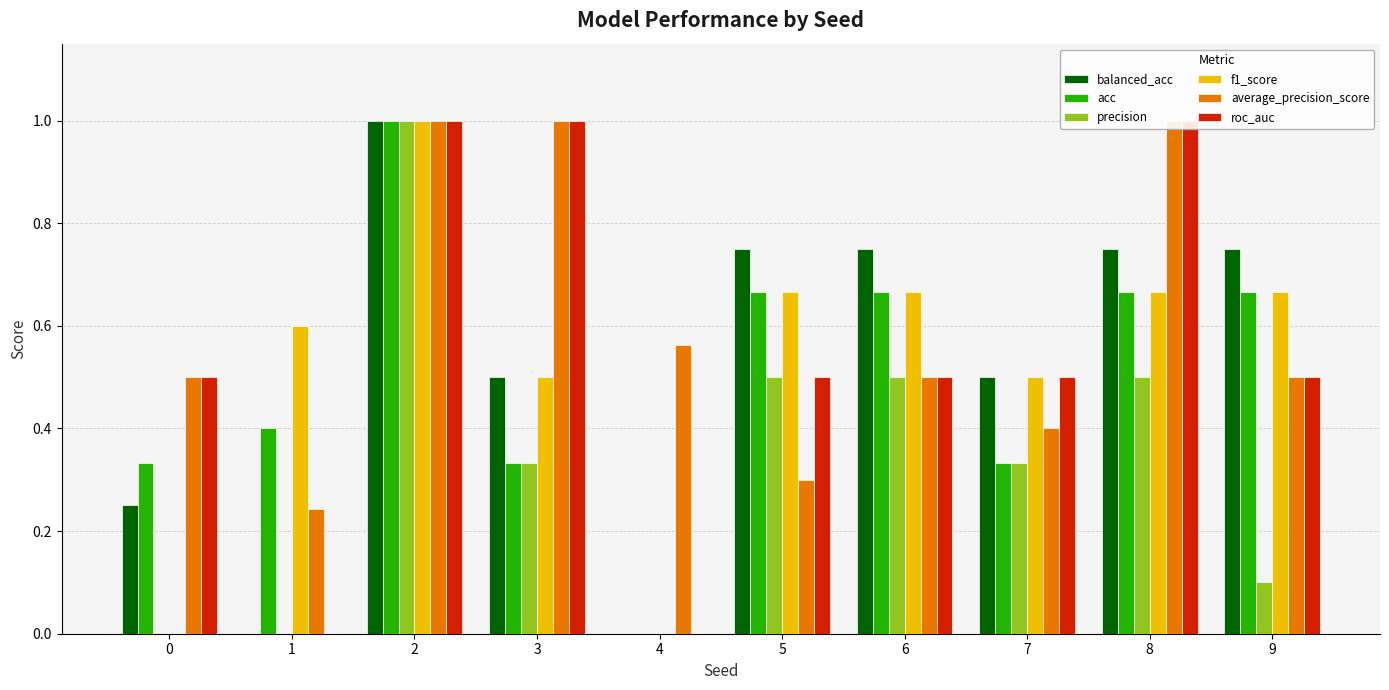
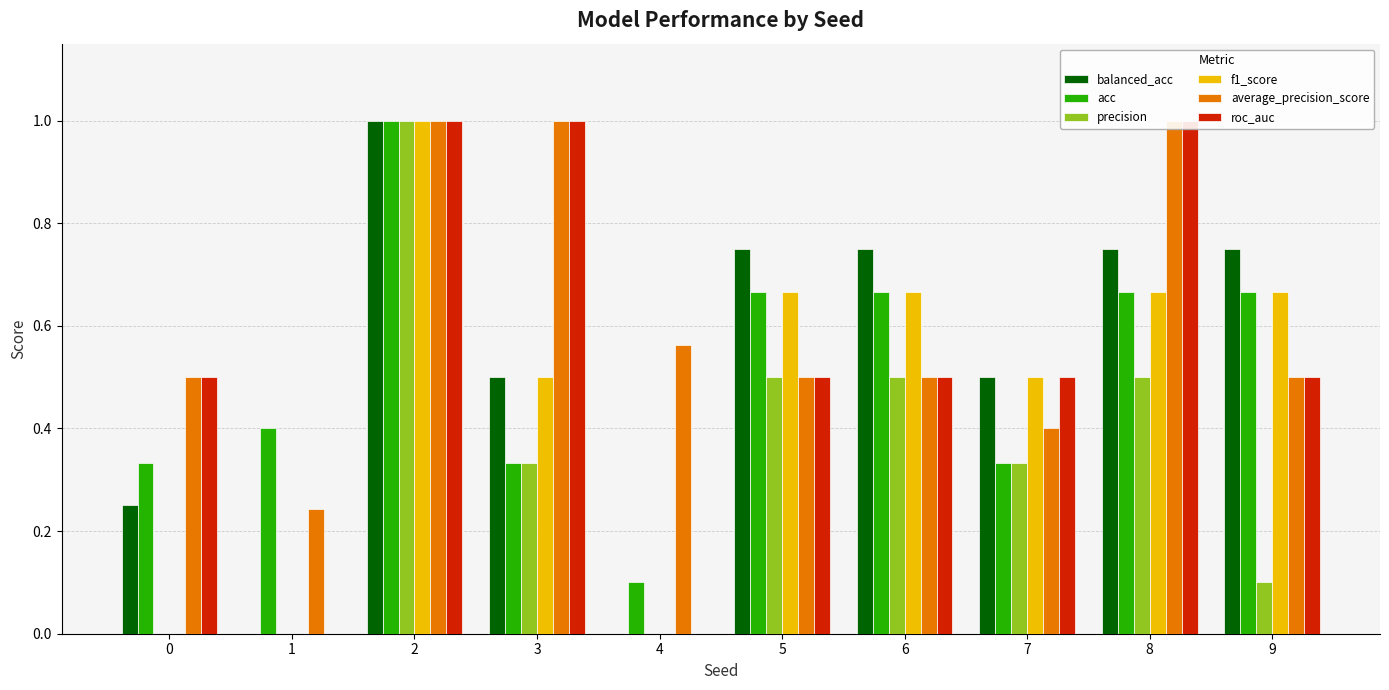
  {
    "balanced_acc": {
      "0": 0.25,
      "1": 0.0,
      "2": 1.0,
      "3": 0.5,
      "4": 0.0,
      "5": 0.75,
      "6": 0.75,
      "7": 0.5,
      "8": 0.75,
      "9": 0.75
    },
    "acc": {
      "0": 0.33,
      "1": 0.4,
      "2": 1.0,
      "3": 0.33,
-     "4": 0.0,
+     "4": 0.1,
      "5": 0.67,
      "6": 0.67,
      "7": 0.33,
      "8": 0.67,
      "9": 0.67
    },
    "precision": {
      "0": 0.0,
      "1": 0.0,
      "2": 1.0,
      "3": 0.33,
      "4": 0.0,
      "5": 0.5,
      "6": 0.5,
      "7": 0.33,
      "8": 0.5,
      "9": 0.1
    },
    "f1_score": {
      "0": 0.0,
-     "1": 0.6,
+     "1": 0.0,
      "2": 1.0,
      "3": 0.5,
      "4": 0.0,
      "5": 0.67,
      "6": 0.67,
      "7": 0.5,
      "8": 0.67,
      "9": 0.67
    },
    "average_precision_score": {
      "0": 0.5,
      "1": 0.24,
      "2": 1.0,
      "3": 1.0,
      "4": 0.56,
-     "5": 0.3,
+     "5": 0.5,
      "6": 0.5,
      "7": 0.4,
      "9": 0.5
    },
    "roc_auc": {
      "0": 0.5,
      "1": 0.0,
      "2": 1.0,
      "3": 1.0,
      "4": 0.0,
      "5": 0.5,
      "6": 0.5,
      "7": 0.5,
      "9": 0.5
    }
  }
